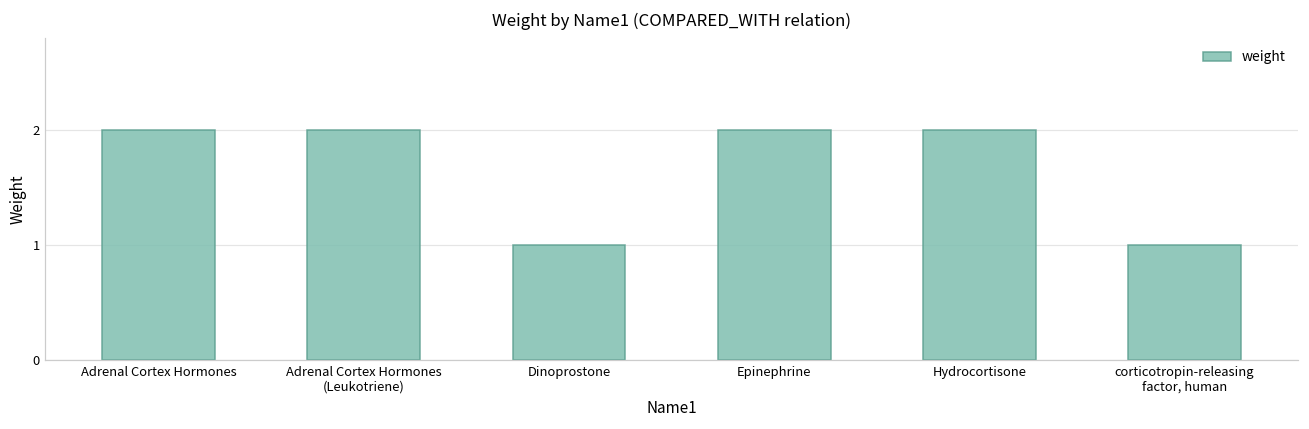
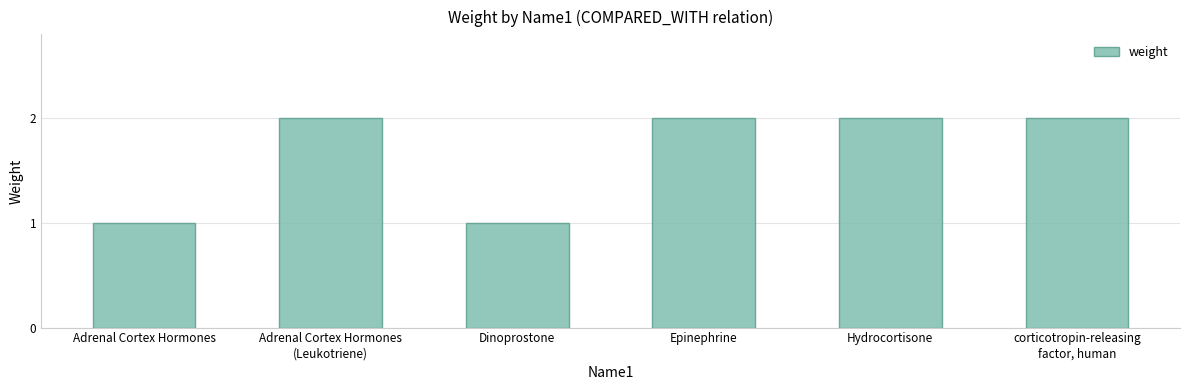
  {
-   "Adrenal Cortex Hormones": 2,
+   "Adrenal Cortex Hormones": 1,
    "Adrenal Cortex Hormones (Leukotriene)": 2,
    "Dinoprostone": 1,
    "Epinephrine": 2,
    "Hydrocortisone": 2,
-   "corticotropin-releasing factor, human": 1
+   "corticotropin-releasing factor, human": 2
  }
